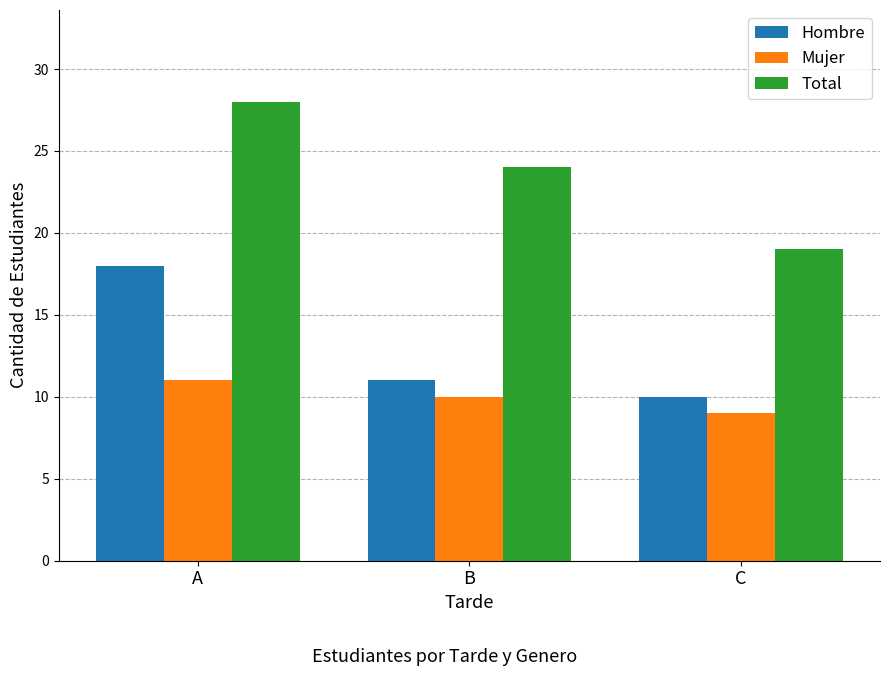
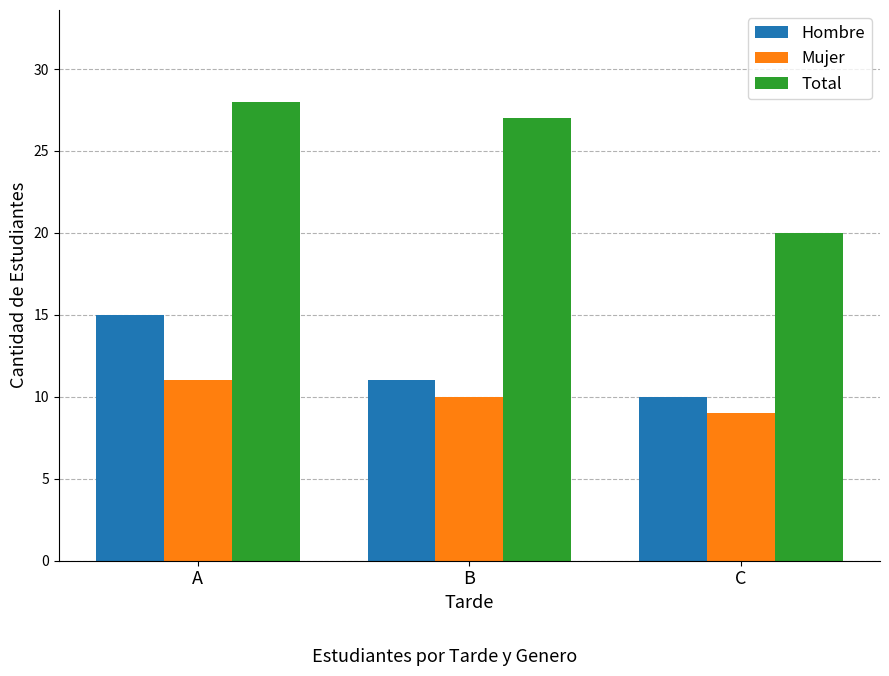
  {
    "Hombre": {
-     "A": 18,
+     "A": 15,
      "B": 11,
      "C": 10
    },
    "Mujer": {
      "A": 11,
      "B": 10,
      "C": 9
    },
    "Total": {
      "A": 28,
-     "B": 24,
-     "C": 19
+     "B": 27,
+     "C": 20
    }
  }
